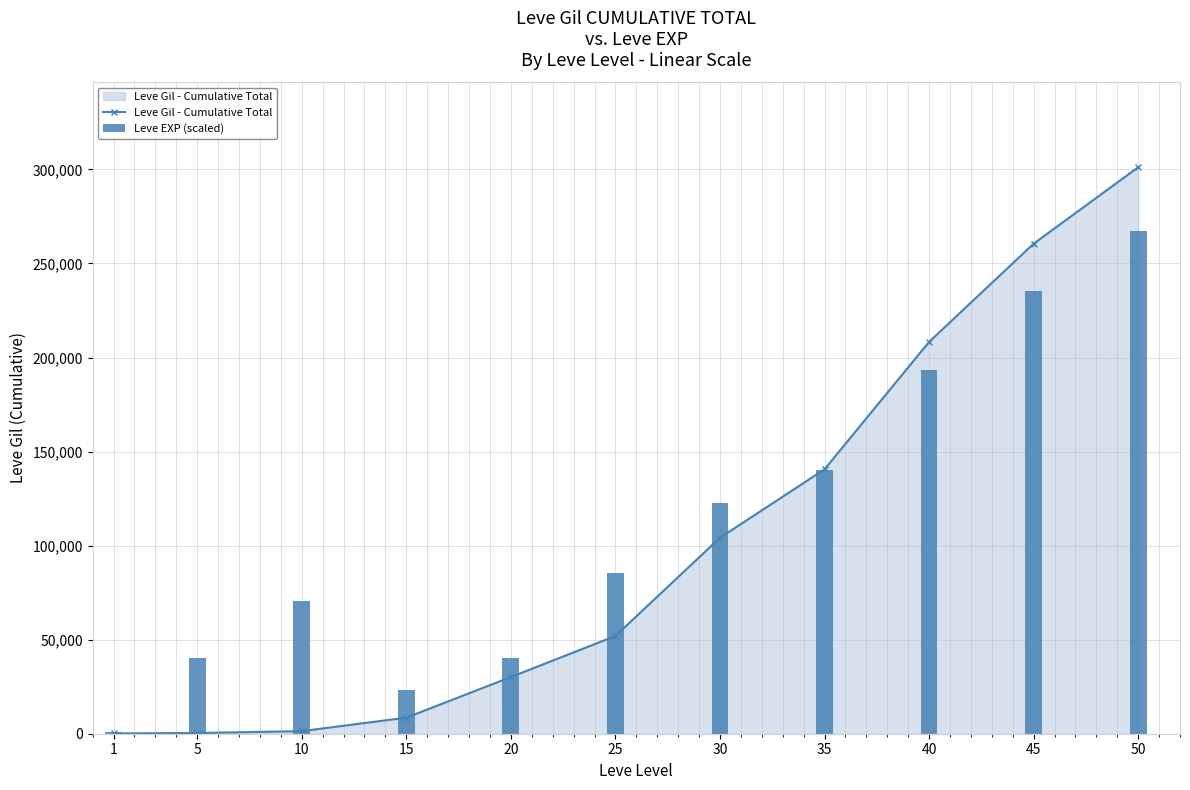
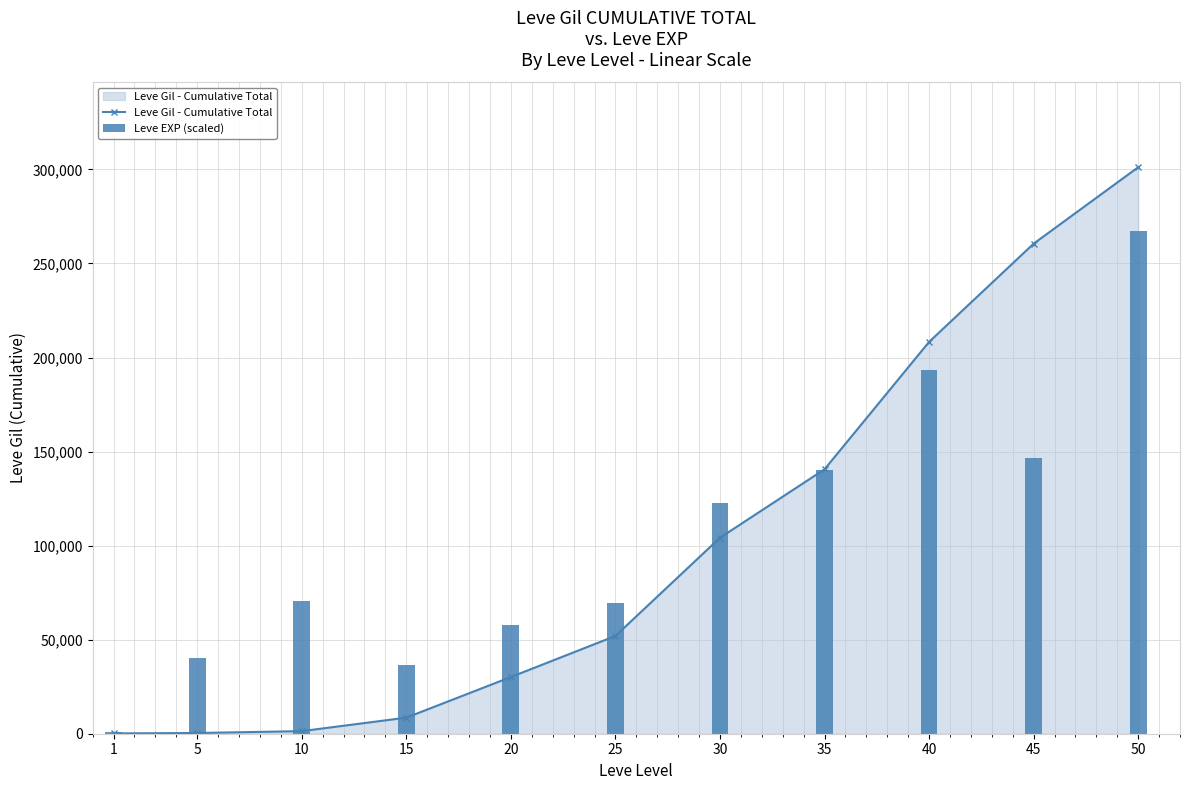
  {
    "Leve EXP (scaled)": {
      "5": "40,000",
      "10": "70,000",
-     "15": "23,000",
-     "20": "40,000",
-     "25": "86,000",
+     "15": "37,000",
+     "20": "58,000",
+     "25": "70,000",
      "30": "122,000",
      "35": "140,000",
      "40": "194,000",
-     "45": "235,000",
+     "45": "146,000",
      "50": "267,000"
    }
  }
